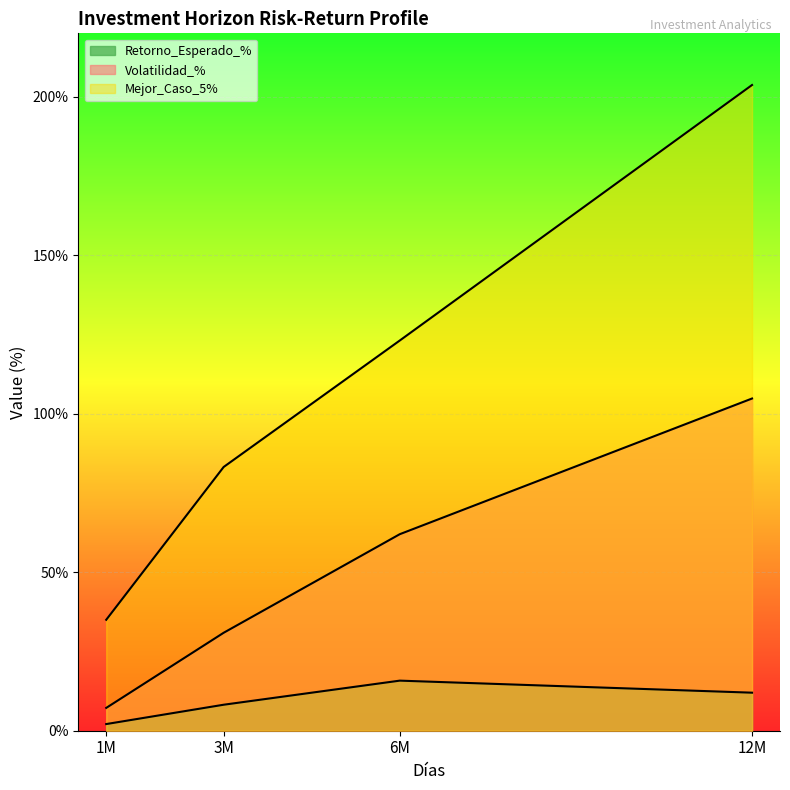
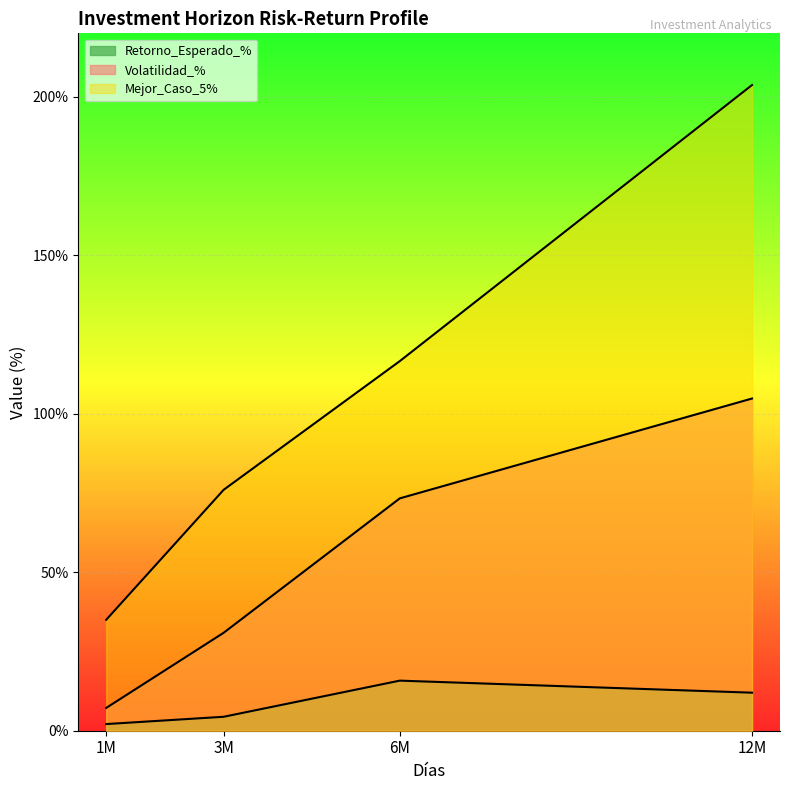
  {
    "Retorno_Esperado_%": {
      "1M": "2%",
-     "3M": "8%",
+     "3M": "4%",
      "6M": "16%",
      "12M": "12%"
    },
    "Volatilidad_%": {
      "1M": "7%",
      "3M": "31%",
-     "6M": "62%",
+     "6M": "73%",
      "12M": "105%"
    },
    "Mejor_Caso_5%": {
      "1M": "35%",
-     "3M": "83%",
-     "6M": "123%",
+     "3M": "76%",
+     "6M": "117%",
      "12M": "204%"
    }
  }
